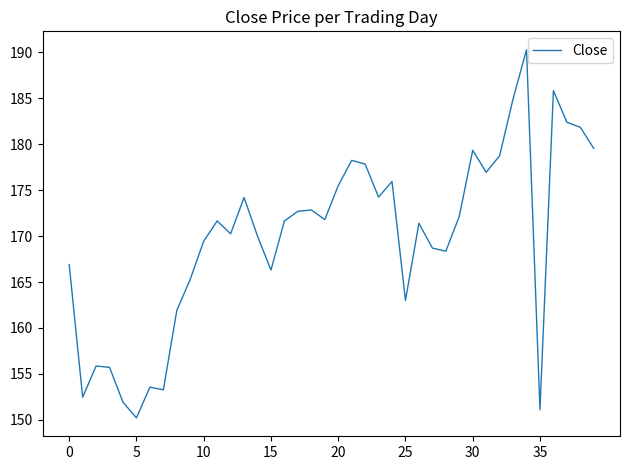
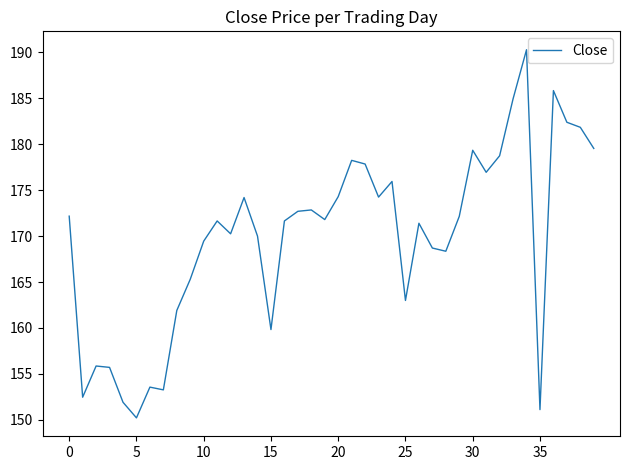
  {
-   "0": 167,
+   "0": 172,
    "5": 150,
    "10": 169,
-   "15": 166,
-   "20": 175,
+   "15": 160,
+   "20": 174,
    "25": 163,
    "30": 179,
    "35": 151
  }
